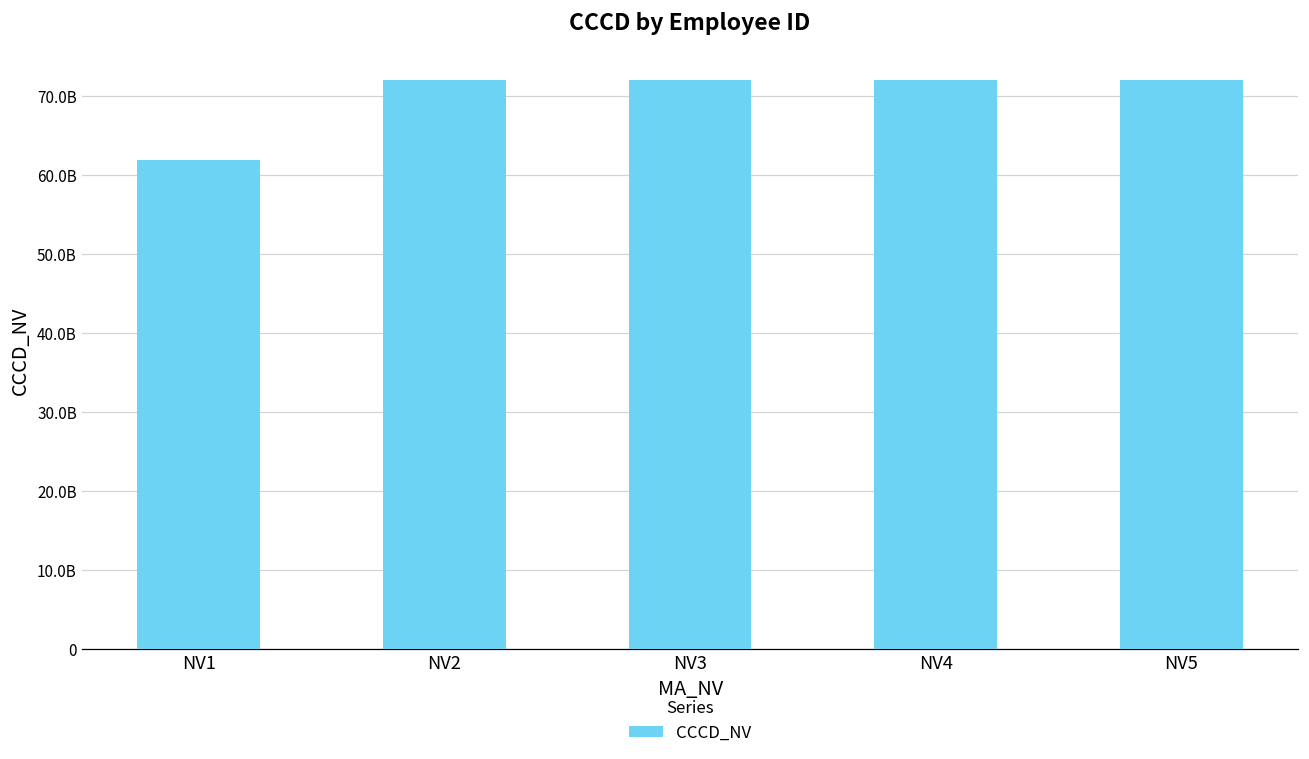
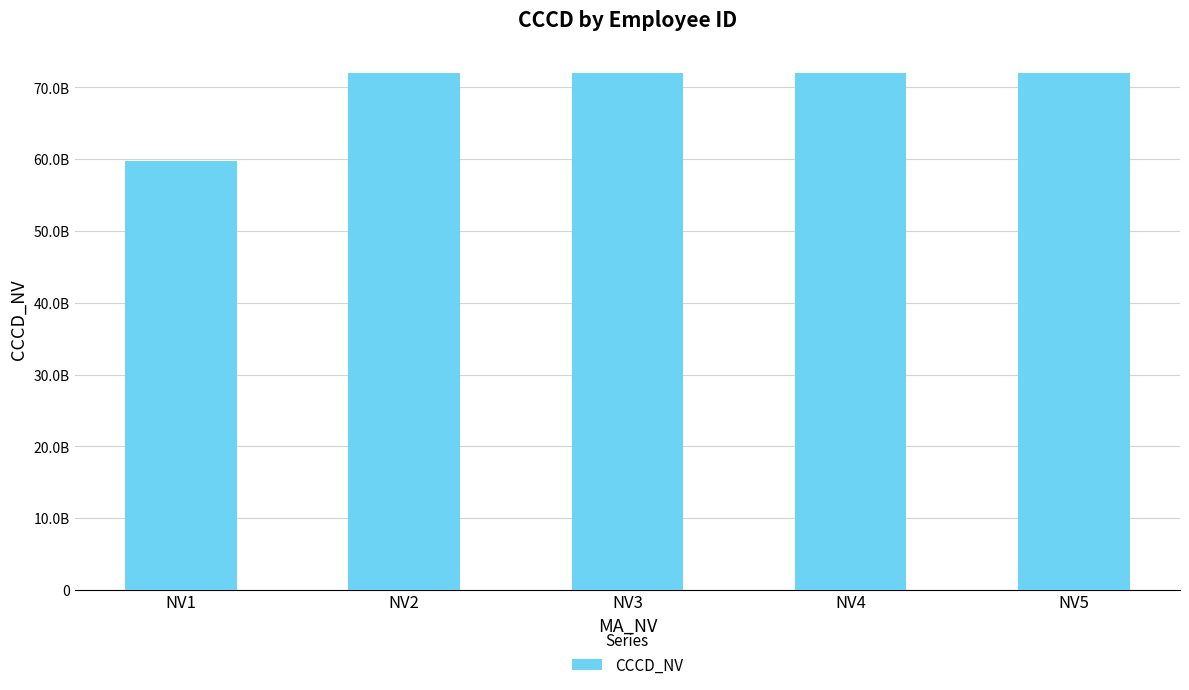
  {
-   "NV1": 62000000000,
+   "NV1": 60000000000,
    "NV2": 72000000000,
    "NV3": 72000000000,
    "NV4": 72000000000,
    "NV5": 72000000000
  }
